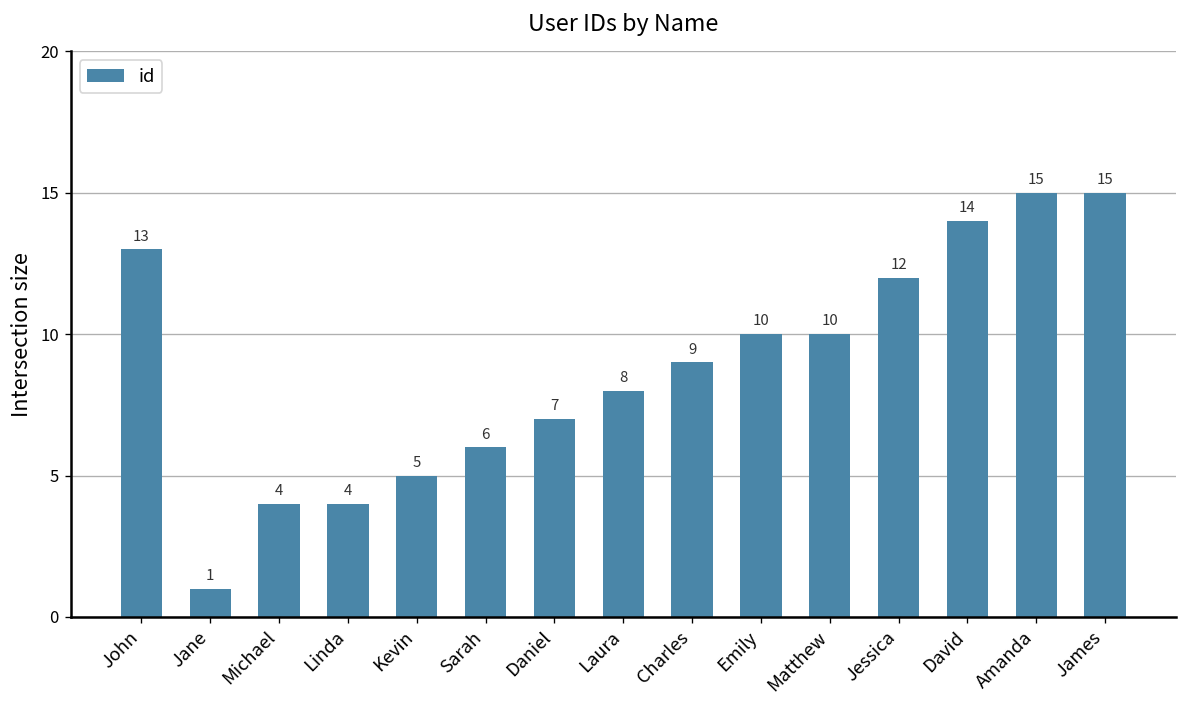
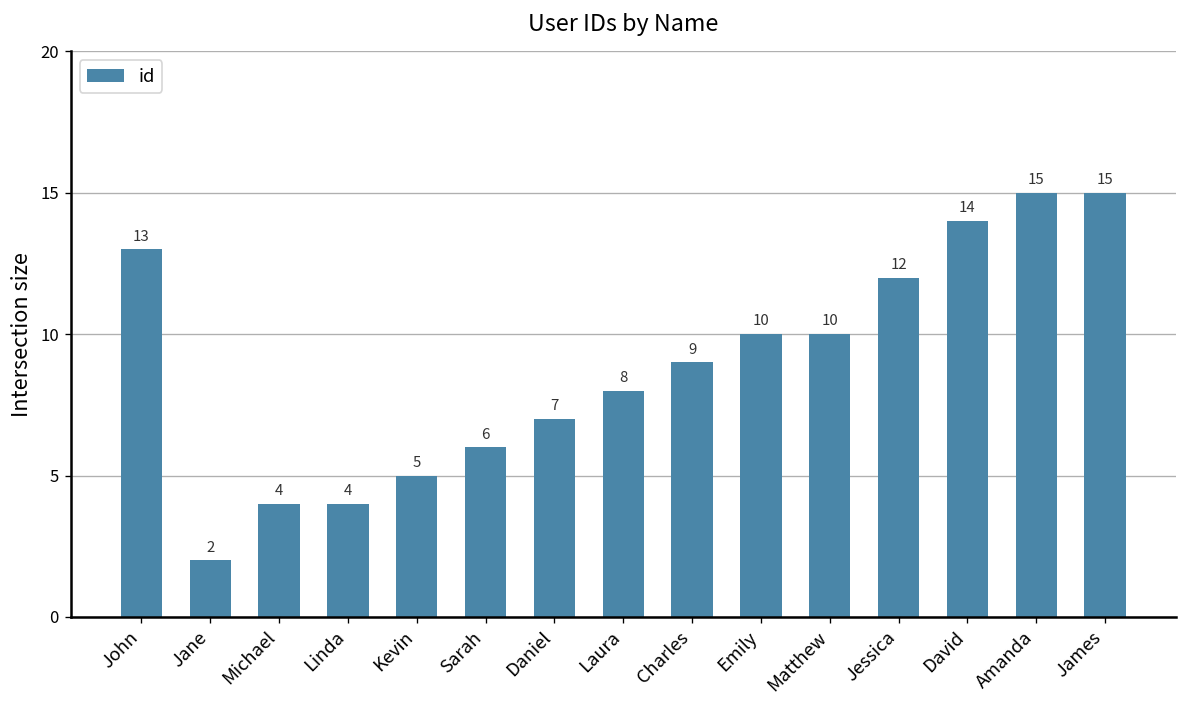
  {
    "John": 13,
-   "Jane": 1,
+   "Jane": 2,
    "Michael": 4,
    "Linda": 4,
    "Kevin": 5,
    "Sarah": 6,
    "Daniel": 7,
    "Laura": 8,
    "Charles": 9,
    "Emily": 10,
    "Matthew": 10,
    "Jessica": 12,
    "David": 14,
    "Amanda": 15,
    "James": 15
  }
